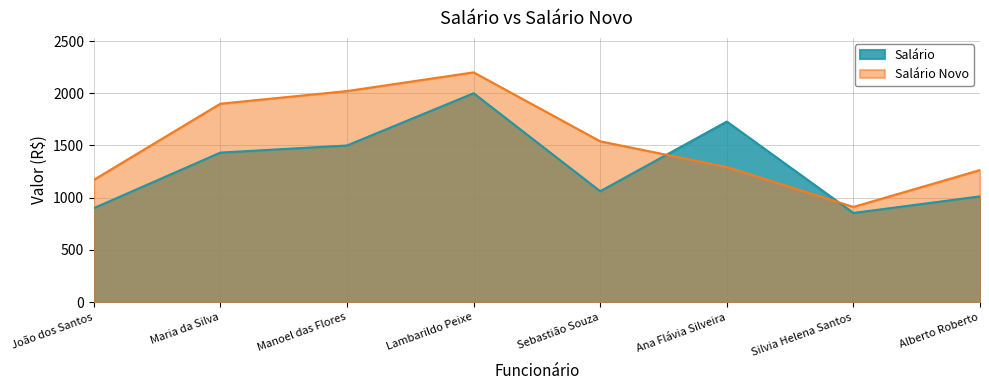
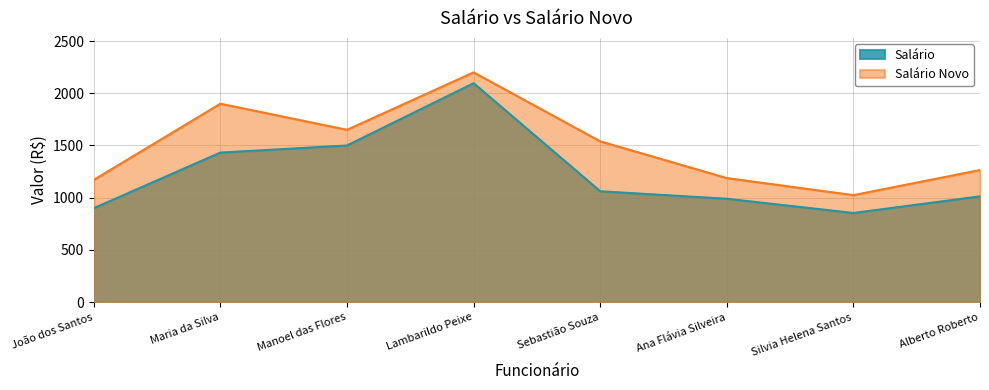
  {
    "Salário": {
      "João dos Santos": 900,
      "Maria da Silva": 1430,
      "Manoel das Flores": 1500,
-     "Lambarildo Peixe": 2000,
+     "Lambarildo Peixe": 2100,
      "Sebastião Souza": 1060,
-     "Ana Flávia Silveira": 1730,
+     "Ana Flávia Silveira": 990,
      "Silvia Helena Santos": 850,
      "Alberto Roberto": 1010
    },
    "Salário Novo": {
      "João dos Santos": 1170,
      "Maria da Silva": 1900,
-     "Manoel das Flores": 2020,
+     "Manoel das Flores": 1650,
      "Lambarildo Peixe": 2200,
      "Sebastião Souza": 1540,
-     "Ana Flávia Silveira": 1290,
-     "Silvia Helena Santos": 910,
+     "Ana Flávia Silveira": 1190,
+     "Silvia Helena Santos": 1020,
      "Alberto Roberto": 1270
    }
  }
